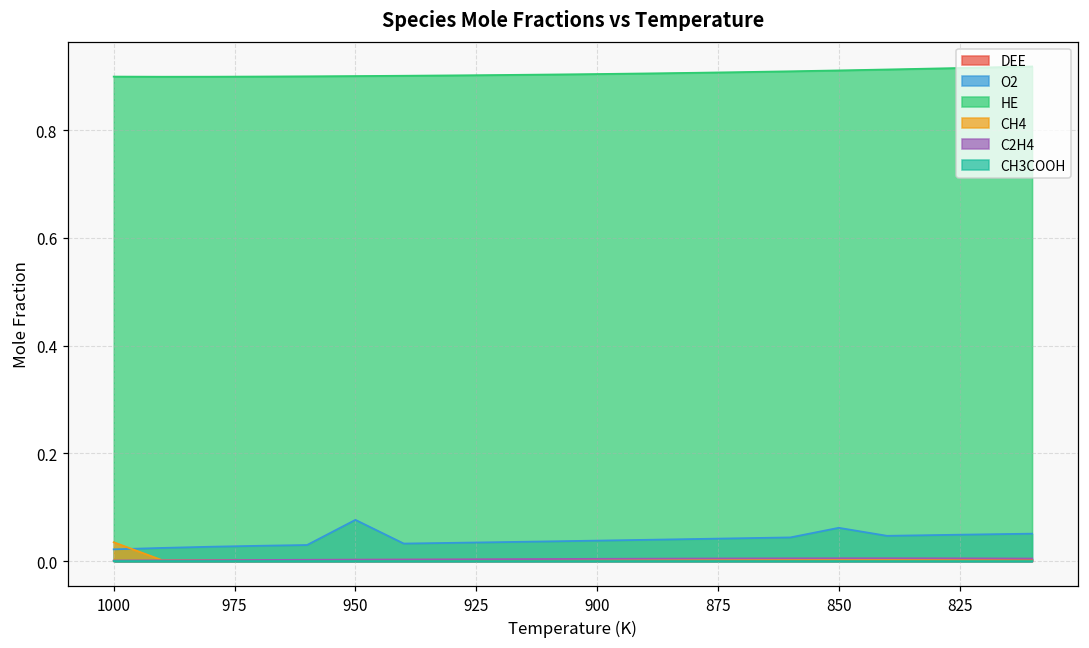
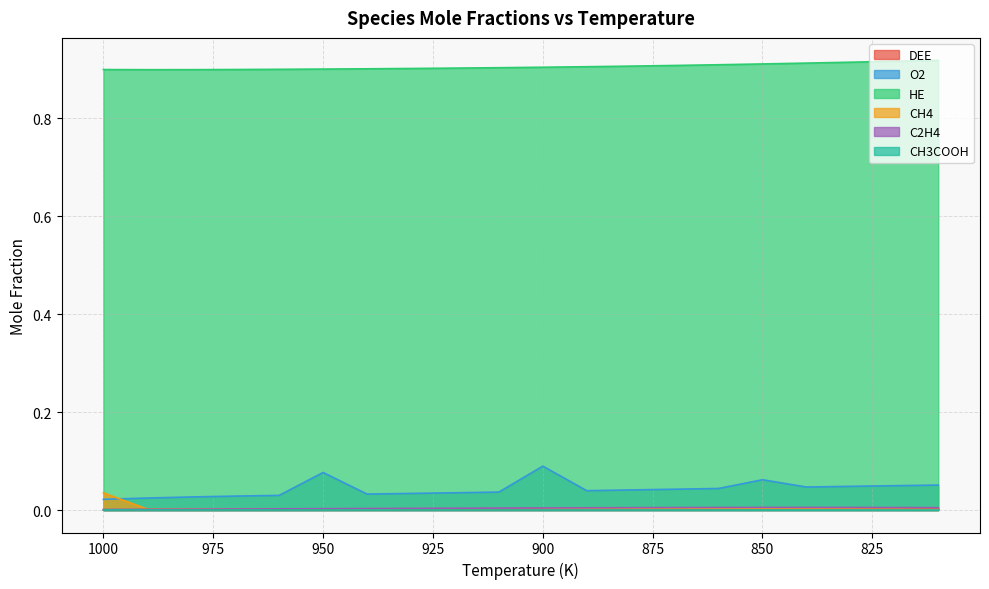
  {
    "O2": {
      "1000": 0.02,
      "950": 0.08,
-     "900": 0.04,
+     "900": 0.09,
      "850": 0.06
    },
    "CH4": {
      "1000": 0.04
    }
  }
